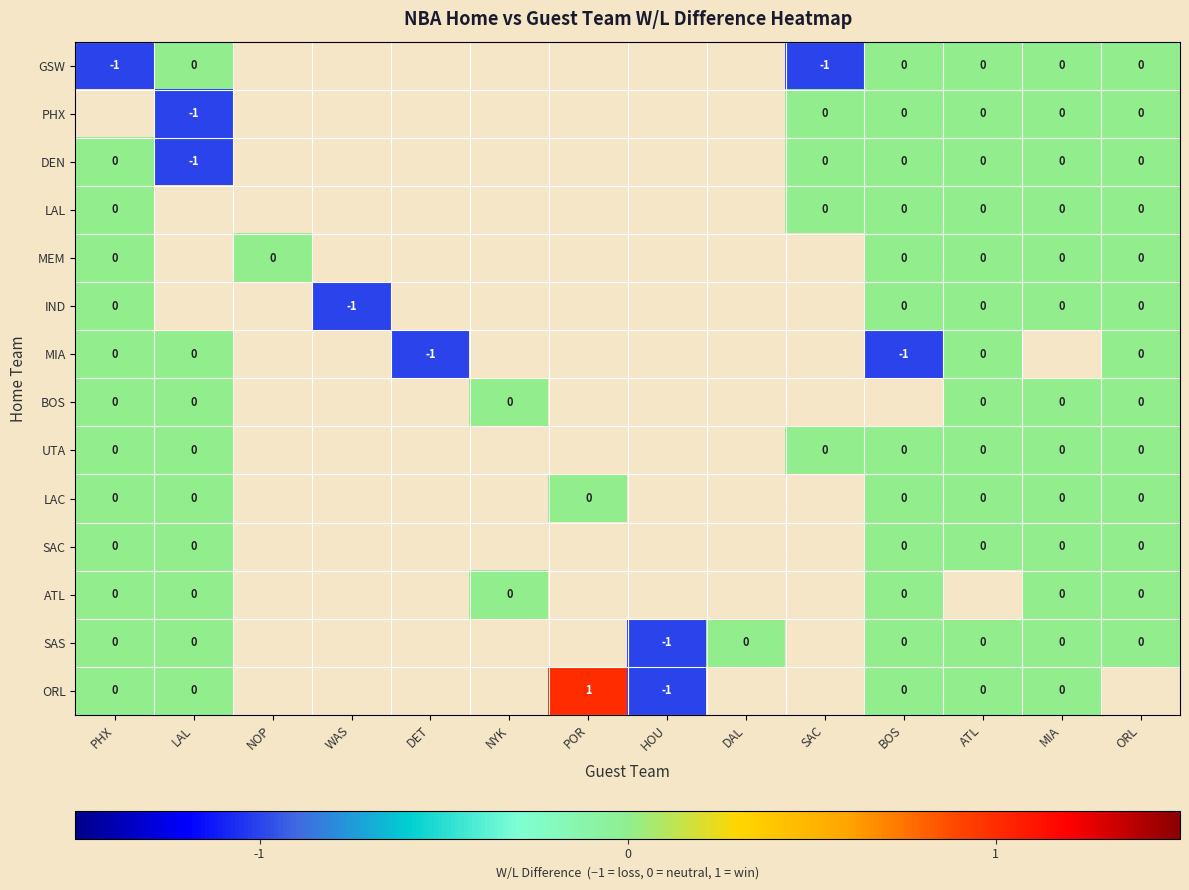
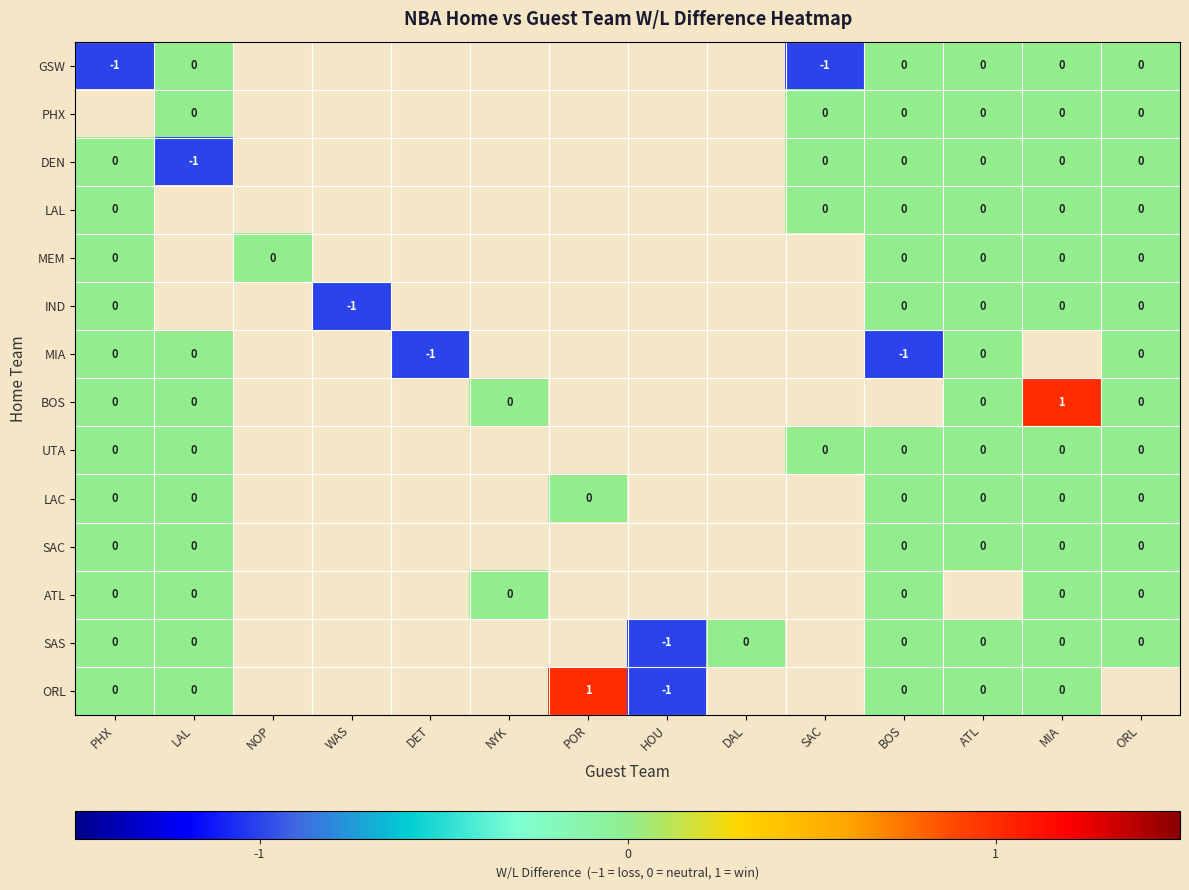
  {
    "GSW": {
      "PHX": -1,
      "LAL": 0,
      "SAC": -1,
      "BOS": 0,
      "ATL": 0,
      "MIA": 0,
      "ORL": 0
    },
    "PHX": {
-     "LAL": -1,
+     "LAL": 0,
      "SAC": 0,
      "BOS": 0,
      "ATL": 0,
      "MIA": 0,
      "ORL": 0
    },
    "DEN": {
      "PHX": 0,
      "LAL": -1,
      "SAC": 0,
      "BOS": 0,
      "ATL": 0,
      "MIA": 0,
      "ORL": 0
    },
    "LAL": {
      "PHX": 0,
      "SAC": 0,
      "BOS": 0,
      "ATL": 0,
      "MIA": 0,
      "ORL": 0
    },
    "MEM": {
      "PHX": 0,
      "NOP": 0,
      "BOS": 0,
      "ATL": 0,
      "MIA": 0,
      "ORL": 0
    },
    "IND": {
      "PHX": 0,
      "WAS": -1,
      "BOS": 0,
      "ATL": 0,
      "MIA": 0,
      "ORL": 0
    },
    "MIA": {
      "PHX": 0,
      "LAL": 0,
      "DET": -1,
      "BOS": -1,
      "ATL": 0,
      "ORL": 0
    },
    "BOS": {
      "PHX": 0,
      "LAL": 0,
      "NYK": 0,
      "ATL": 0,
-     "MIA": 0,
+     "MIA": 1,
      "ORL": 0
    },
    "UTA": {
      "PHX": 0,
      "LAL": 0,
      "SAC": 0,
      "BOS": 0,
      "ATL": 0,
      "MIA": 0,
      "ORL": 0
    },
    "LAC": {
      "PHX": 0,
      "LAL": 0,
      "POR": 0,
      "BOS": 0,
      "ATL": 0,
      "MIA": 0,
      "ORL": 0
    },
    "SAC": {
      "PHX": 0,
      "LAL": 0,
      "BOS": 0,
      "ATL": 0,
      "MIA": 0,
      "ORL": 0
    },
    "ATL": {
      "PHX": 0,
      "LAL": 0,
      "NYK": 0,
      "BOS": 0,
      "MIA": 0,
      "ORL": 0
    },
    "SAS": {
      "PHX": 0,
      "LAL": 0,
      "HOU": -1,
      "DAL": 0,
      "BOS": 0,
      "ATL": 0,
      "MIA": 0,
      "ORL": 0
    },
    "ORL": {
      "PHX": 0,
      "LAL": 0,
      "POR": 1,
      "HOU": -1,
      "BOS": 0,
      "ATL": 0,
      "MIA": 0
    }
  }
